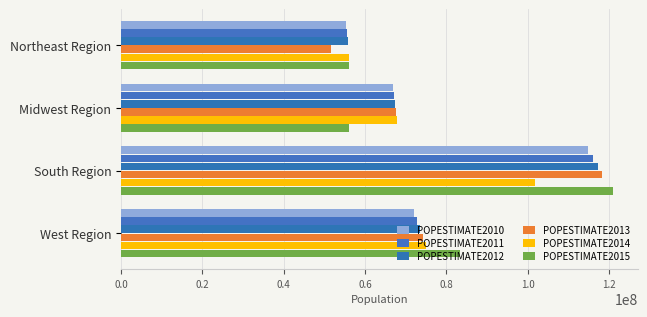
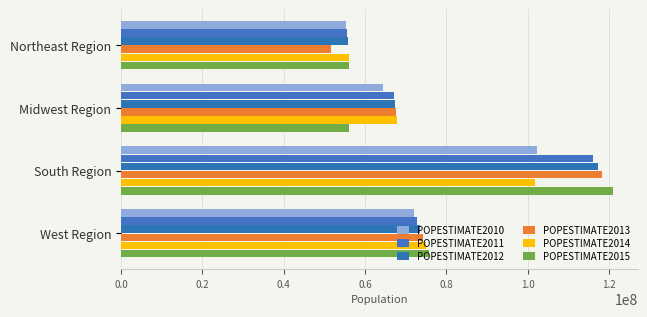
  {
    "POPESTIMATE2010": {
      "Northeast Region": 55000000,
-     "Midwest Region": 67000000,
-     "South Region": 115000000,
+     "Midwest Region": 64000000,
+     "South Region": 102000000,
      "West Region": 72000000
    },
    "POPESTIMATE2013": {
      "Northeast Region": 52000000,
      "Midwest Region": 68000000,
      "South Region": 118000000,
      "West Region": 74000000
    },
    "POPESTIMATE2014": {
      "Northeast Region": 56000000,
      "Midwest Region": 68000000,
      "South Region": 102000000,
      "West Region": 75000000
    },
    "POPESTIMATE2015": {
      "Northeast Region": 56000000,
      "Midwest Region": 56000000,
      "South Region": 121000000,
-     "West Region": 83000000
+     "West Region": 76000000
    }
  }
